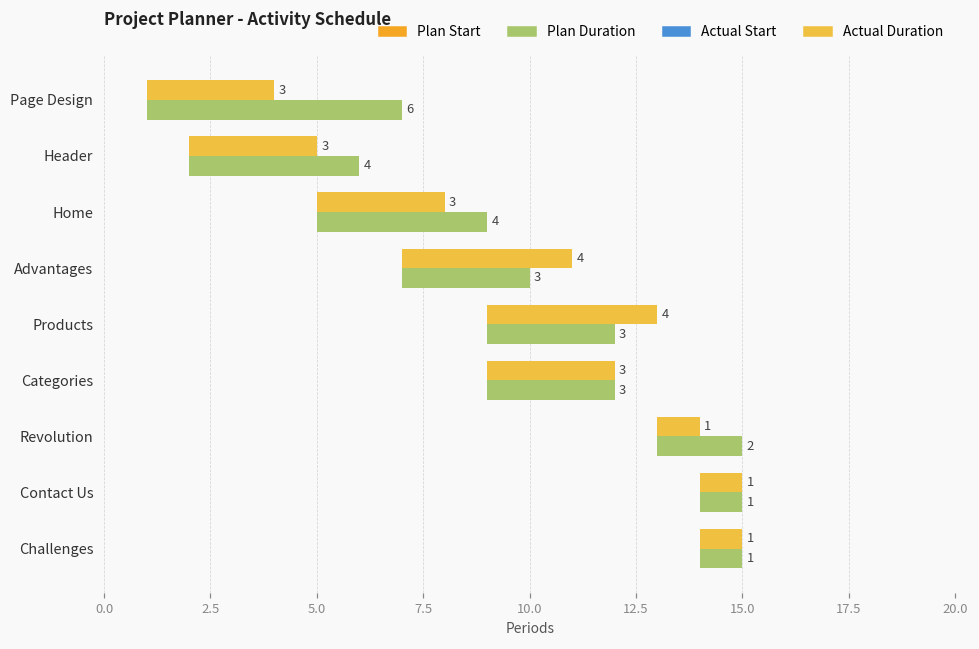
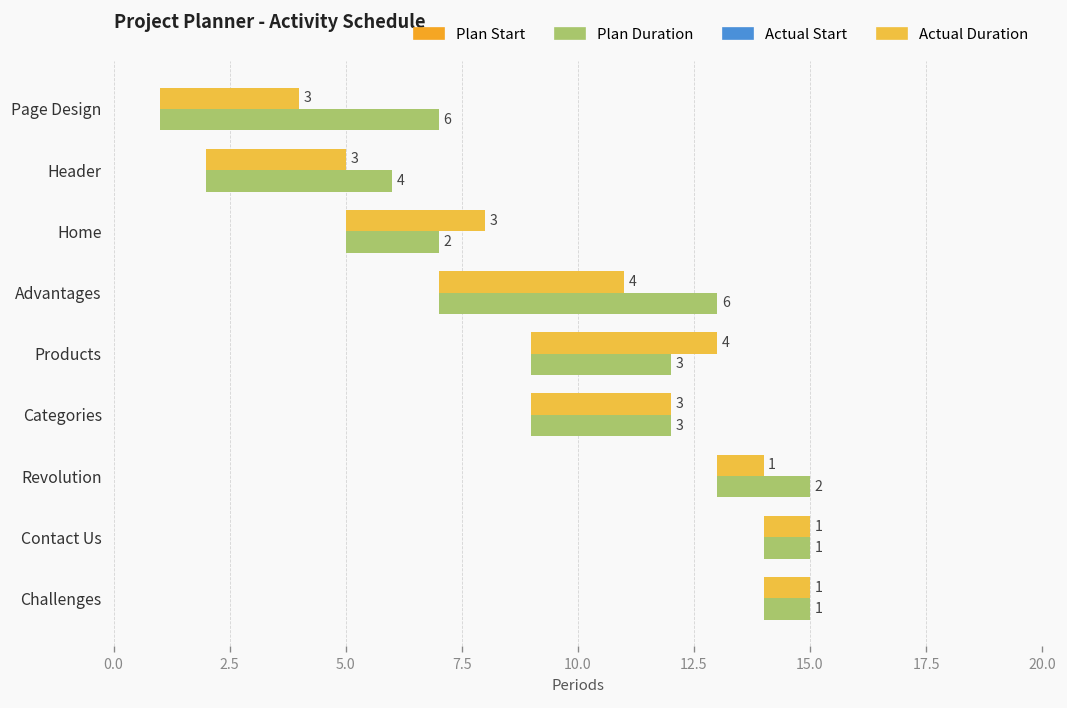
  {
    "Plan Duration": {
      "Page Design": 6,
      "Header": 4,
-     "Home": 4,
-     "Advantages": 3,
+     "Home": 2,
+     "Advantages": 6,
      "Products": 3,
      "Categories": 3,
      "Revolution": 2,
      "Contact Us": 1,
      "Challenges": 1
    },
    "Actual Duration": {
      "Page Design": 3,
      "Header": 3,
      "Home": 3,
      "Advantages": 4,
      "Products": 4,
      "Categories": 3,
      "Revolution": 1,
      "Contact Us": 1,
      "Challenges": 1
    }
  }
